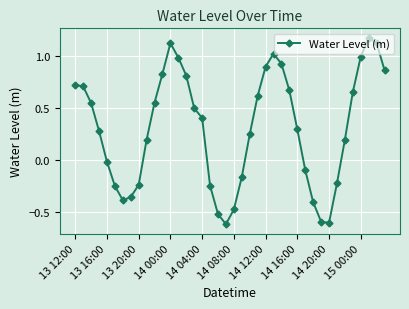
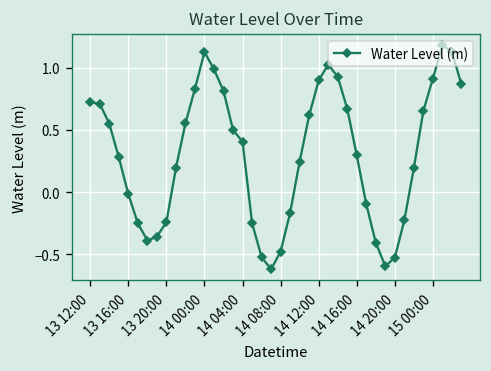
  {
    "13 12:00": 0.72,
    "13 16:00": -0.02,
    "13 20:00": -0.24,
    "14 00:00": 1.13,
    "14 04:00": 0.40,
    "14 08:00": -0.48,
    "14 12:00": 0.90,
    "14 16:00": 0.29,
-   "14 20:00": -0.61,
-   "15 00:00": 0.99
+   "14 20:00": -0.53,
+   "15 00:00": 0.91
  }
